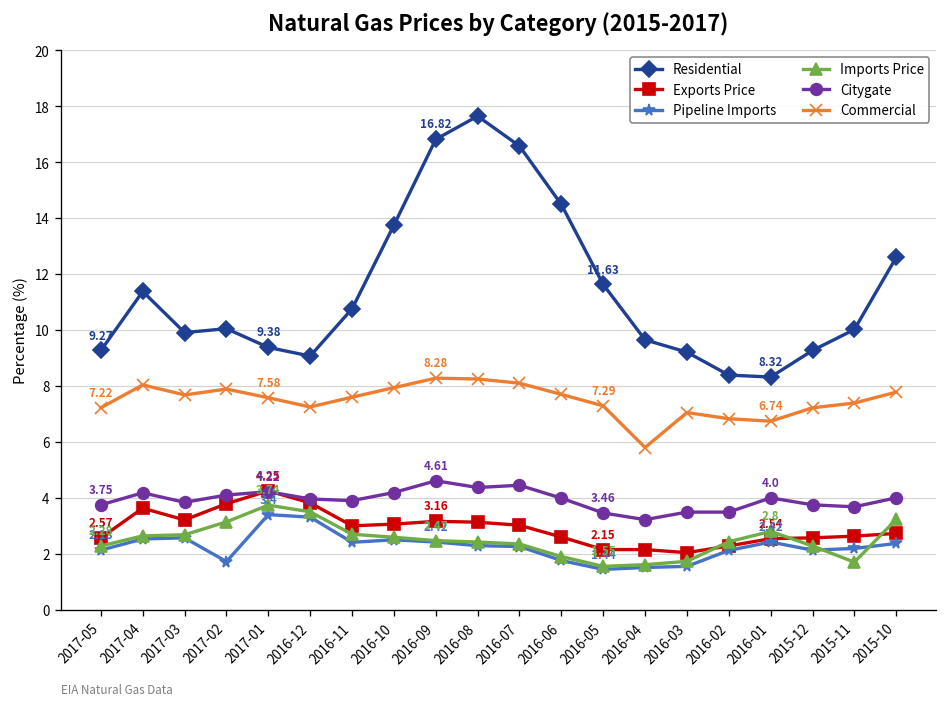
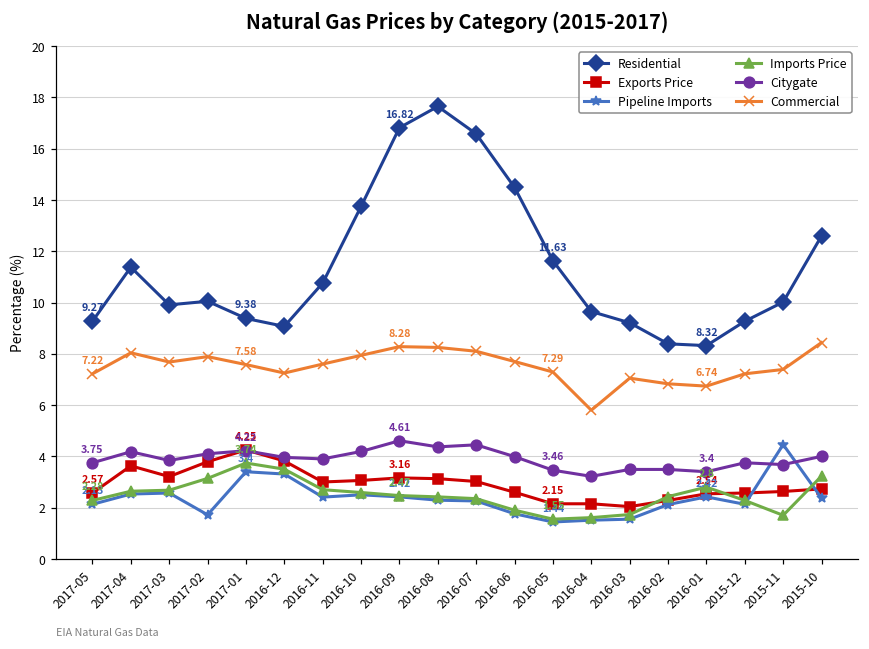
  {
    "Residential": {
      "2017-05": 9.27,
      "2017-01": 9.38,
      "2016-09": 16.82,
      "2016-05": 11.63,
      "2016-01": 8.32
    },
    "Exports Price": {
      "2016-09": 3.16,
      "2016-05": 2.15
    },
    "Pipeline Imports": {
      "2017-03": 2.6,
      "2017-02": 1.7,
      "2016-12": 3.3,
      "2016-11": 2.4,
      "2016-08": 2.3,
      "2016-06": 1.8,
      "2016-03": 1.6,
      "2016-02": 2.1,
      "2015-12": 2.1,
-     "2015-11": 2.2,
+     "2015-11": 4.5,
      "2015-10": 2.4
    },
    "Imports Price": {
      "2017-03": 2.7,
      "2017-02": 3.1,
      "2016-12": 3.5,
      "2016-11": 2.7,
      "2016-06": 1.9,
      "2016-03": 1.7,
      "2016-02": 2.4,
      "2015-12": 2.3,
      "2015-11": 1.7,
      "2015-10": 3.2
    },
    "Citygate": {
      "2017-05": 3.75,
      "2016-09": 4.61,
      "2016-05": 3.46,
-     "2016-01": 4.0
+     "2016-01": 3.4
    },
    "Commercial": {
      "2017-04": 8.0,
      "2017-03": 7.7,
      "2017-02": 7.9,
      "2016-12": 7.3,
      "2016-11": 7.6,
      "2016-10": 7.9,
      "2016-08": 8.3,
      "2016-07": 8.1,
      "2016-06": 7.7,
      "2016-04": 5.8,
      "2016-03": 7.1,
      "2016-02": 6.8,
      "2015-12": 7.2,
      "2015-11": 7.4,
-     "2015-10": 7.8
+     "2015-10": 8.4
    }
  }
